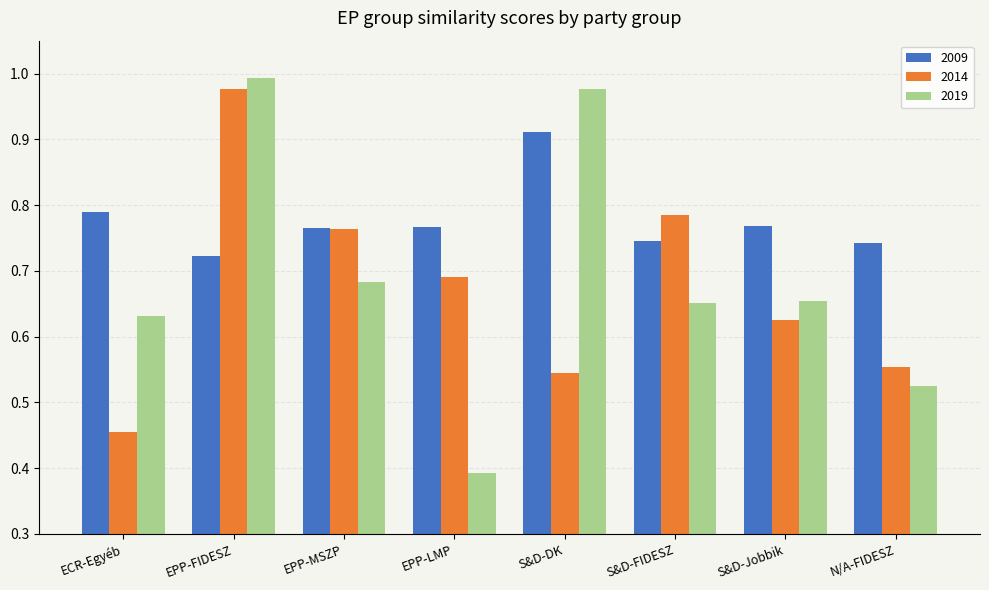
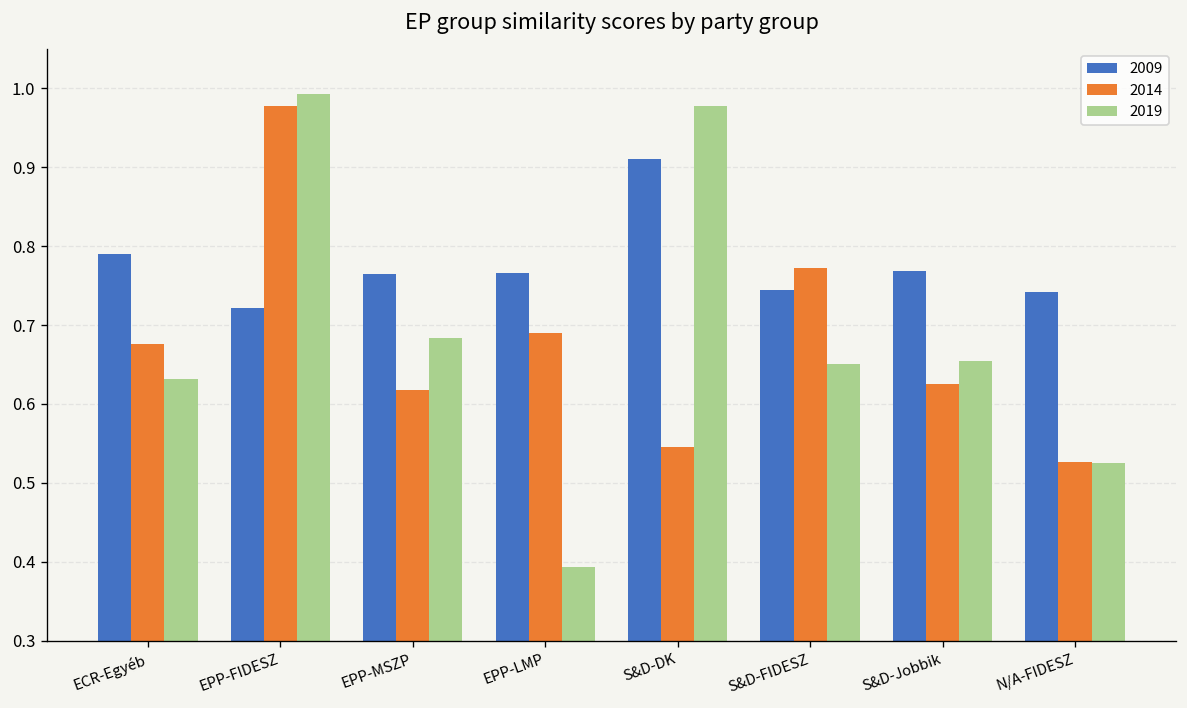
  {
    "2009": {
      "ECR-Egyéb": 0.79,
      "EPP-FIDESZ": 0.72,
      "EPP-MSZP": 0.77,
      "EPP-LMP": 0.77,
      "S&D-DK": 0.91,
      "S&D-FIDESZ": 0.75,
      "S&D-Jobbik": 0.77,
      "N/A-FIDESZ": 0.74
    },
    "2014": {
-     "ECR-Egyéb": 0.46,
+     "ECR-Egyéb": 0.68,
      "EPP-FIDESZ": 0.98,
-     "EPP-MSZP": 0.76,
+     "EPP-MSZP": 0.62,
      "EPP-LMP": 0.69,
      "S&D-DK": 0.55,
-     "S&D-FIDESZ": 0.79,
+     "S&D-FIDESZ": 0.77,
      "S&D-Jobbik": 0.63,
-     "N/A-FIDESZ": 0.55
+     "N/A-FIDESZ": 0.53
    },
    "2019": {
      "ECR-Egyéb": 0.63,
      "EPP-FIDESZ": 0.99,
      "EPP-MSZP": 0.68,
      "EPP-LMP": 0.39,
      "S&D-DK": 0.98,
      "S&D-FIDESZ": 0.65,
      "S&D-Jobbik": 0.65,
      "N/A-FIDESZ": 0.53
    }
  }
